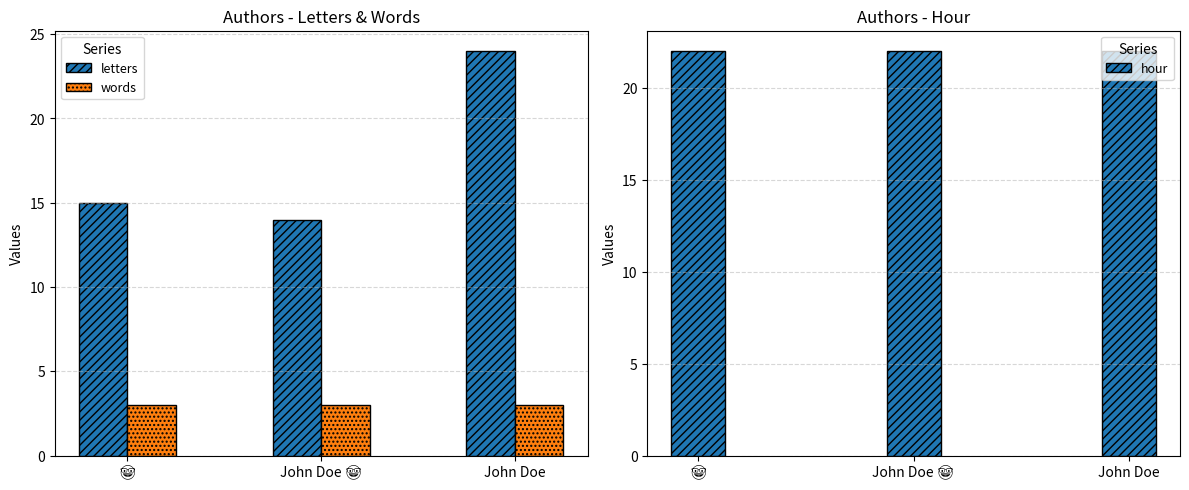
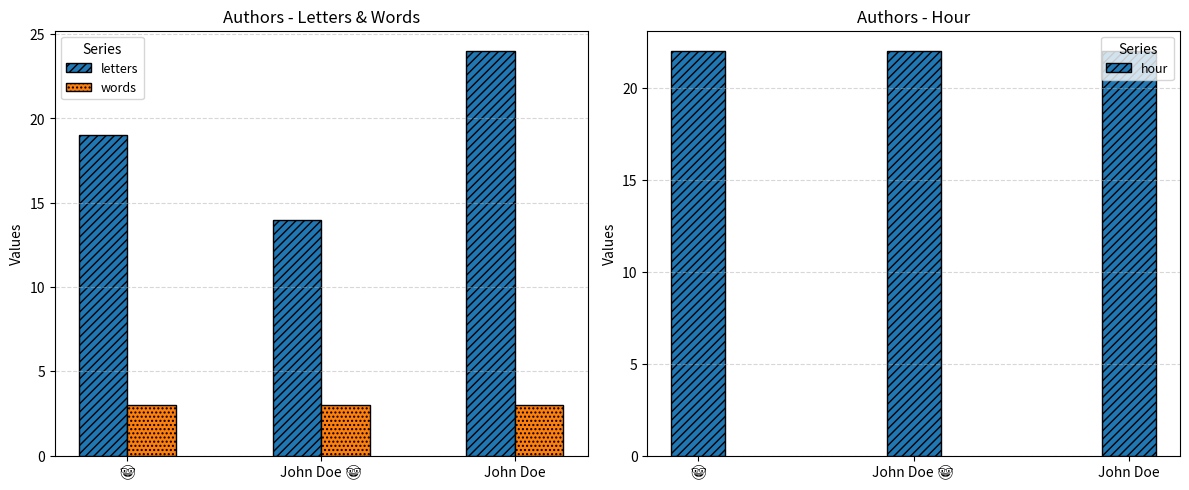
  {
    "Authors - Letters & Words": {
      "letters": {
-       "🤓": 15,
+       "🤓": 19,
        "John Doe 🤓": 14,
        "John Doe": 24
      },
      "words": {
        "🤓": 3,
        "John Doe 🤓": 3,
        "John Doe": 3
      }
    },
    "Authors - Hour": {
      "🤓": 22.0,
      "John Doe 🤓": 22.0
    }
  }
